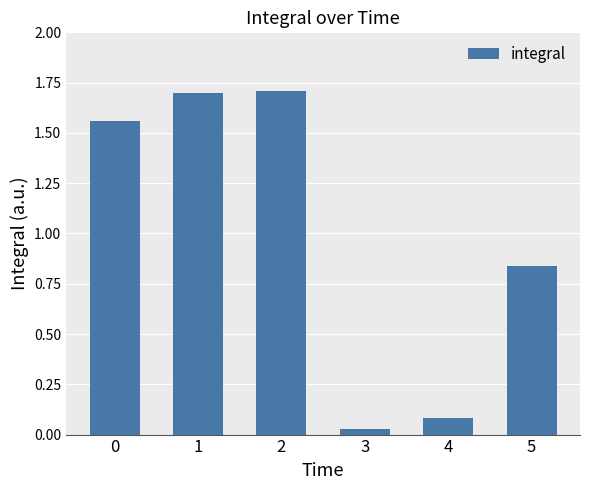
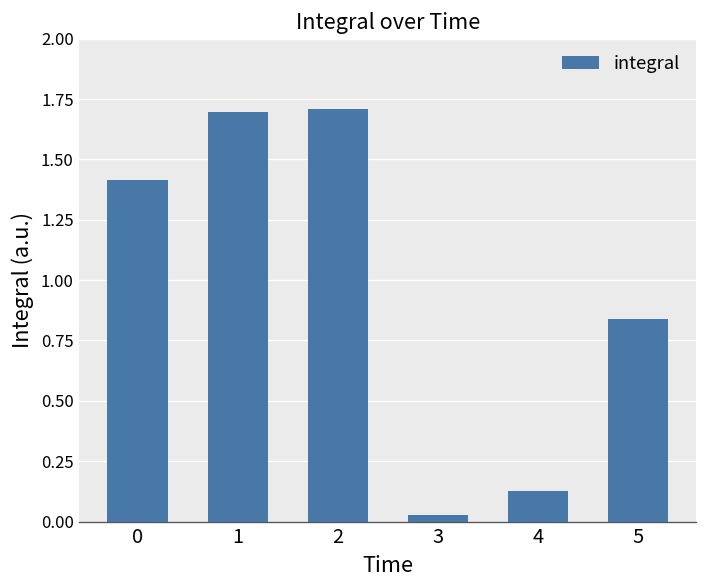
  {
-   "0": 1.56,
+   "0": 1.41,
    "1": 1.70,
    "2": 1.71,
    "3": 0.03,
-   "4": 0.08,
+   "4": 0.12,
    "5": 0.84
  }
